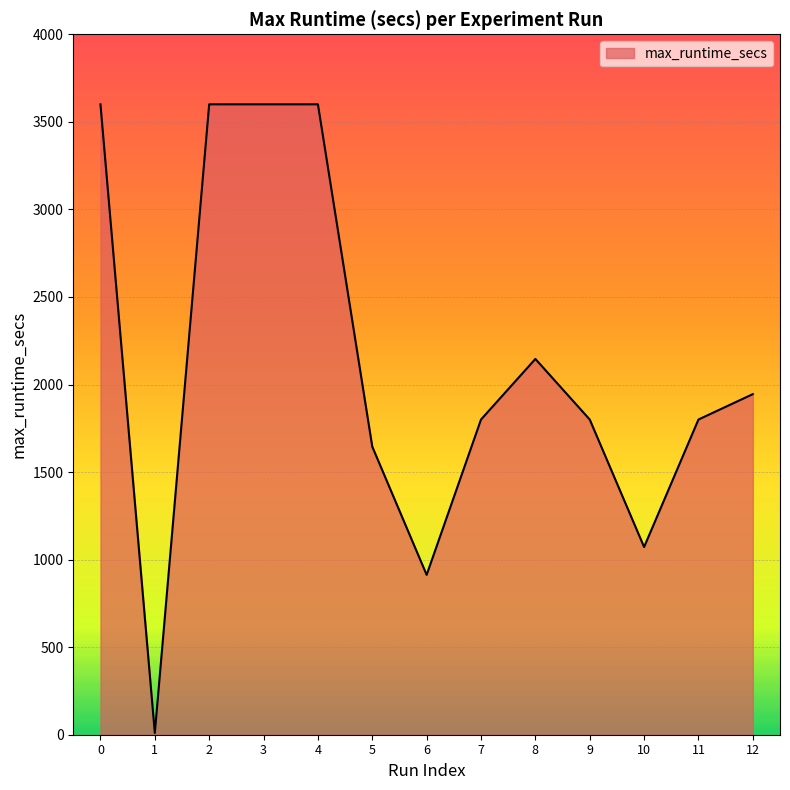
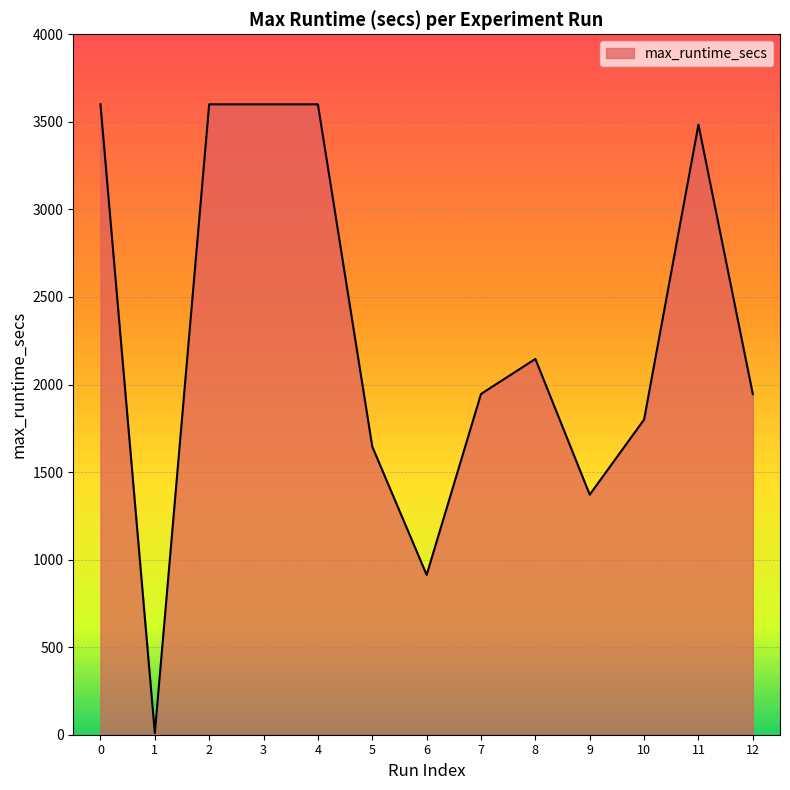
  {
    "0": 3600,
    "1": 10,
    "2": 3600,
    "3": 3600,
    "4": 3600,
    "5": 1650,
    "6": 910,
-   "7": 1800,
+   "7": 1950,
    "8": 2150,
-   "9": 1800,
-   "10": 1070,
-   "11": 1800,
+   "9": 1370,
+   "10": 1800,
+   "11": 3480,
    "12": 1950
  }
